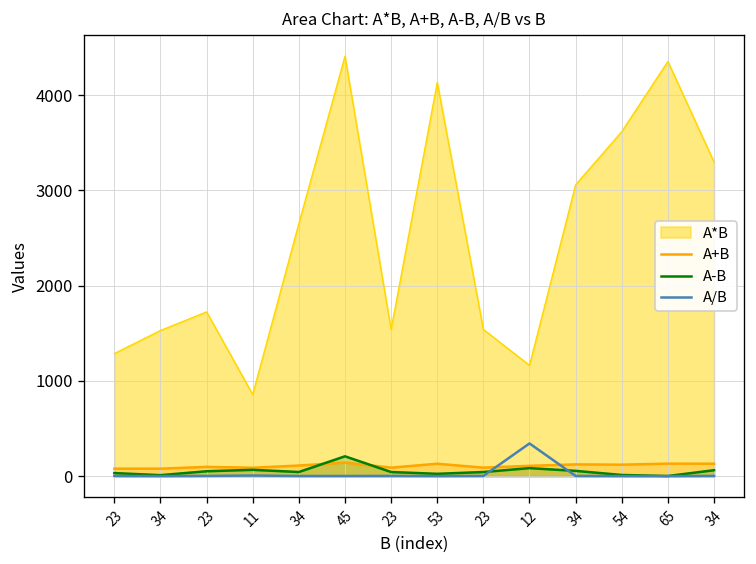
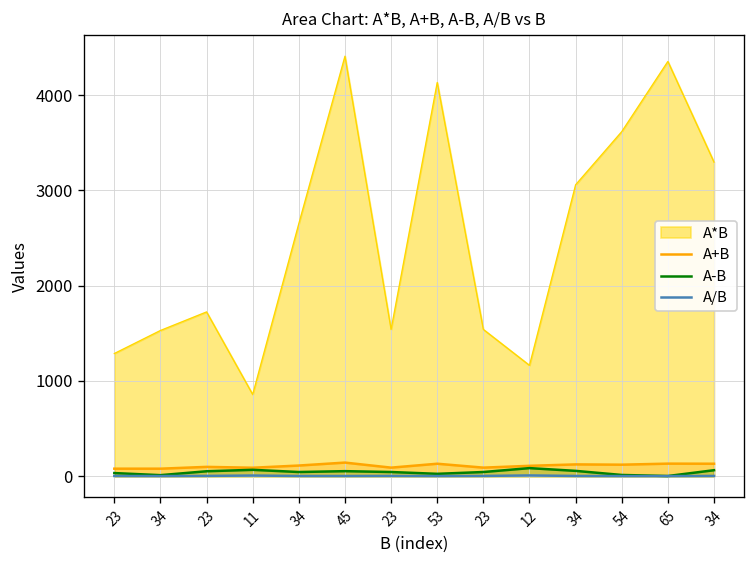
  {
    "A-B": {
-     "45": 200
+     "45": 100
    },
    "A/B": {
      "11": 0,
      "45": 0,
-     "12": 300
+     "12": 0
    }
  }
